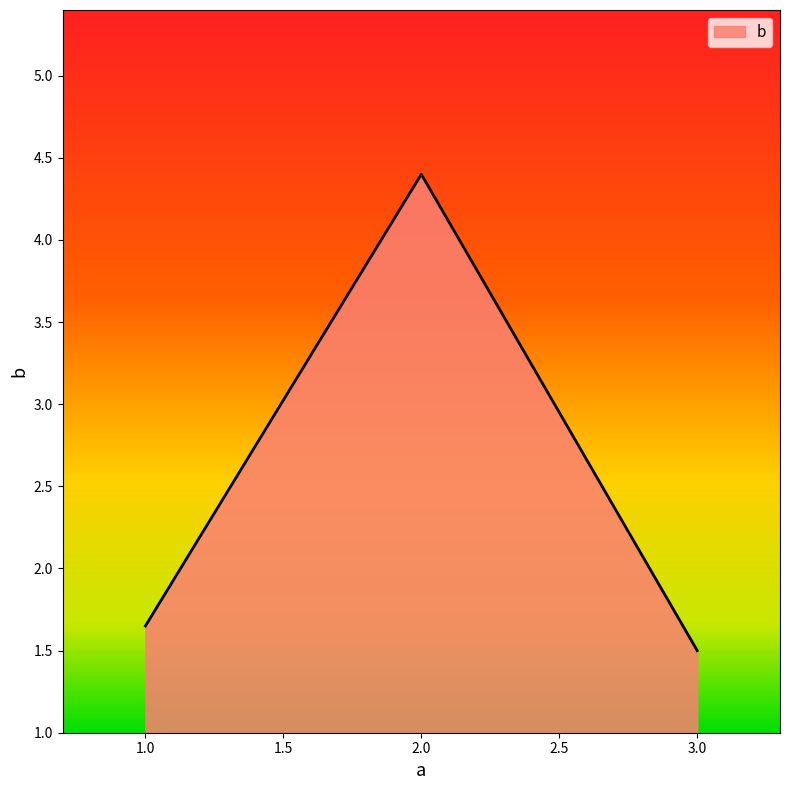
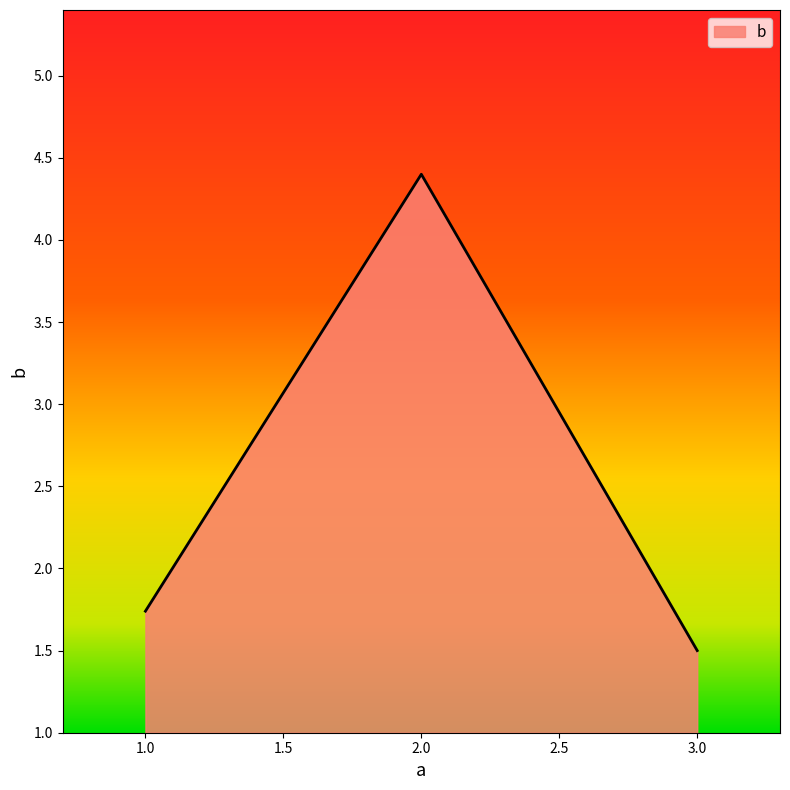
  {
-   "1.0": 1.65,
+   "1.0": 1.74,
    "2.0": 4.40,
    "3.0": 1.50
  }
